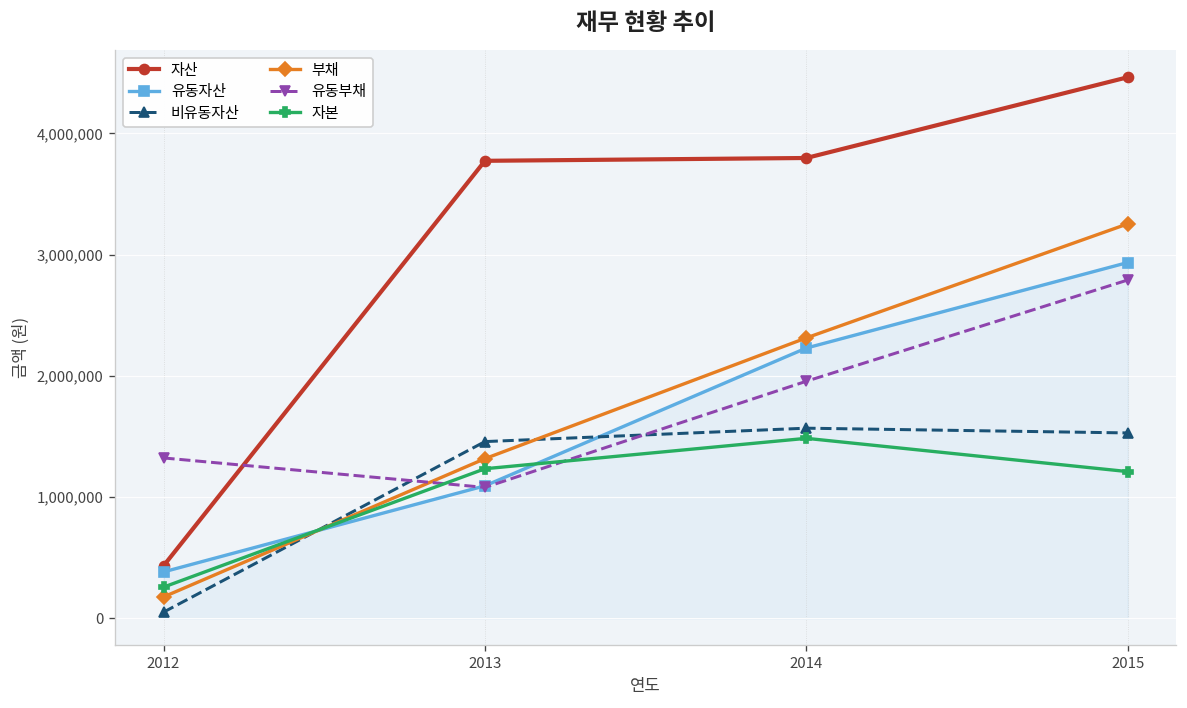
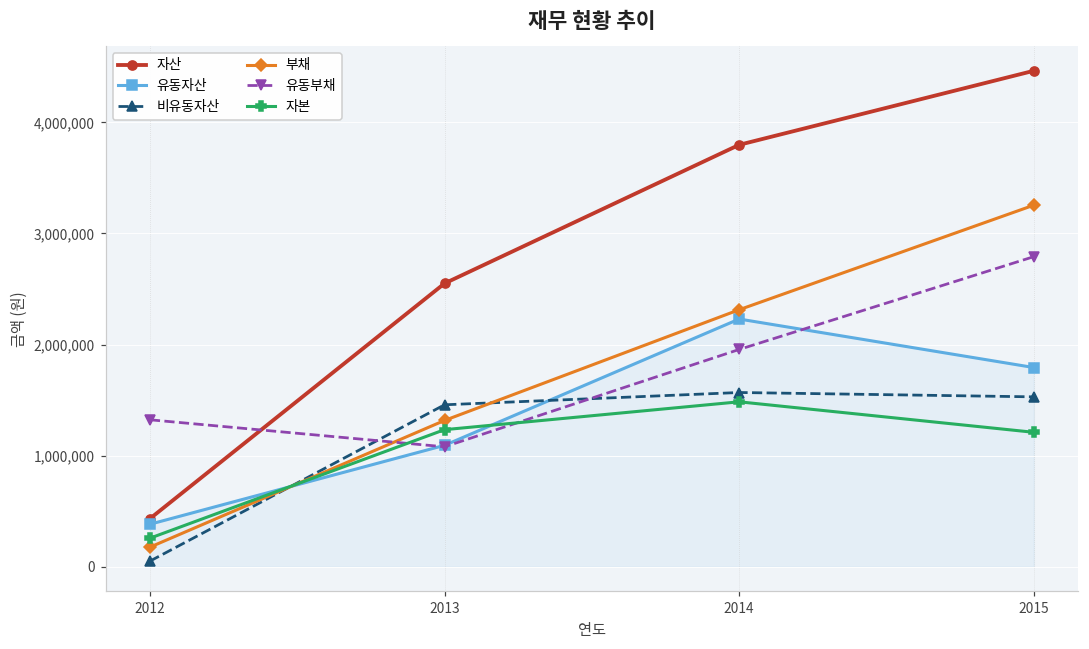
  {
    "자산": {
      "2012": "430,000",
-     "2013": "3,770,000",
+     "2013": "2,550,000",
      "2014": "3,800,000",
      "2015": "4,460,000"
    },
    "유동자산": {
      "2012": "380,000",
      "2014": "2,230,000",
-     "2015": "2,940,000"
+     "2015": "1,790,000"
    },
    "비유동자산": {
      "2012": "50,000",
      "2013": "1,460,000",
      "2014": "1,570,000",
      "2015": "1,530,000"
    },
    "부채": {
      "2012": "180,000",
      "2013": "1,320,000",
      "2014": "2,310,000",
      "2015": "3,250,000"
    },
    "유동부채": {
      "2012": "1,320,000",
      "2014": "1,960,000",
      "2015": "2,790,000"
    },
    "자본": {
      "2012": "260,000",
      "2013": "1,230,000",
      "2014": "1,480,000",
      "2015": "1,210,000"
    }
  }
